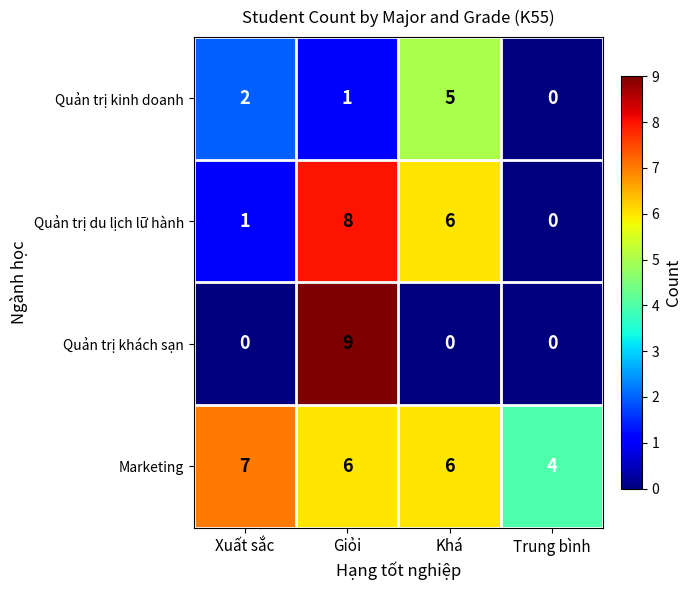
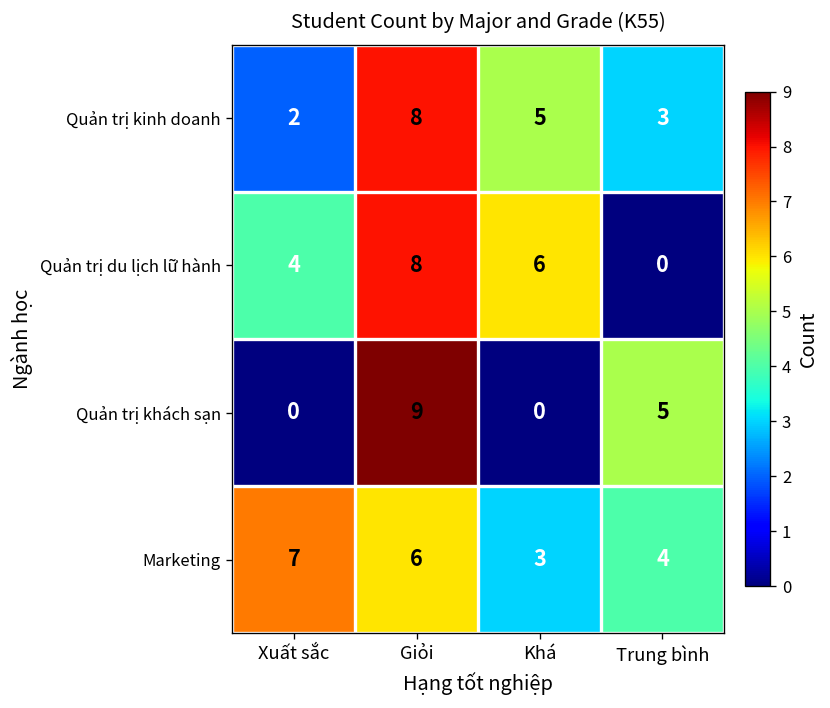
  {
    "Quản trị kinh doanh": {
      "Xuất sắc": 2,
-     "Giỏi": 1,
+     "Giỏi": 8,
      "Khá": 5,
-     "Trung bình": 0
+     "Trung bình": 3
    },
    "Quản trị du lịch lữ hành": {
-     "Xuất sắc": 1,
+     "Xuất sắc": 4,
      "Giỏi": 8,
      "Khá": 6,
      "Trung bình": 0
    },
    "Quản trị khách sạn": {
      "Xuất sắc": 0,
      "Giỏi": 9,
      "Khá": 0,
-     "Trung bình": 0
+     "Trung bình": 5
    },
    "Marketing": {
      "Xuất sắc": 7,
      "Giỏi": 6,
-     "Khá": 6,
+     "Khá": 3,
      "Trung bình": 4
    }
  }
